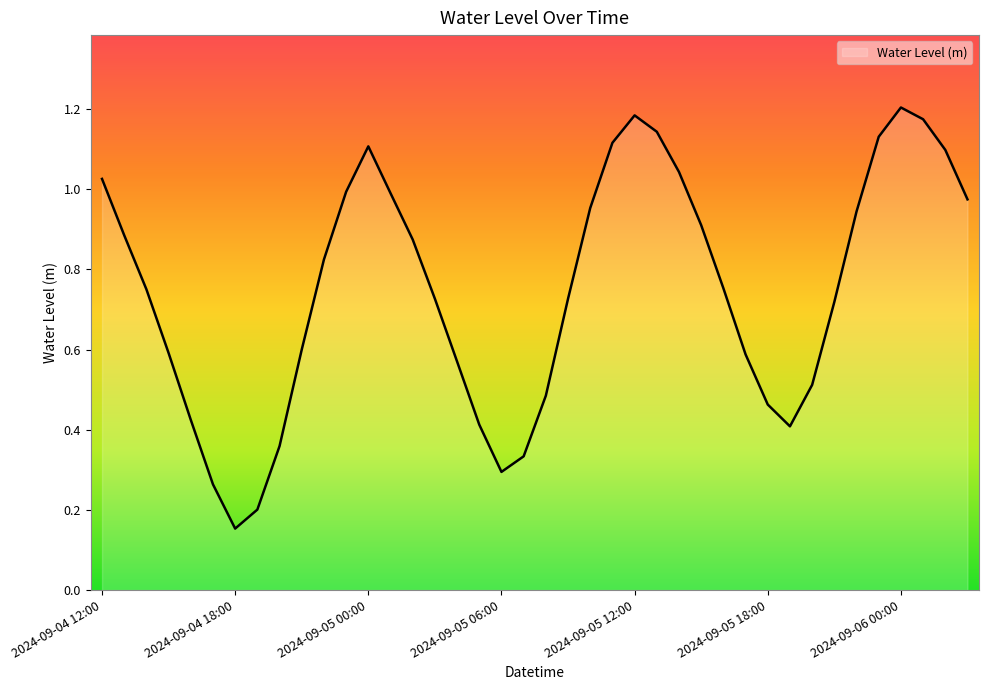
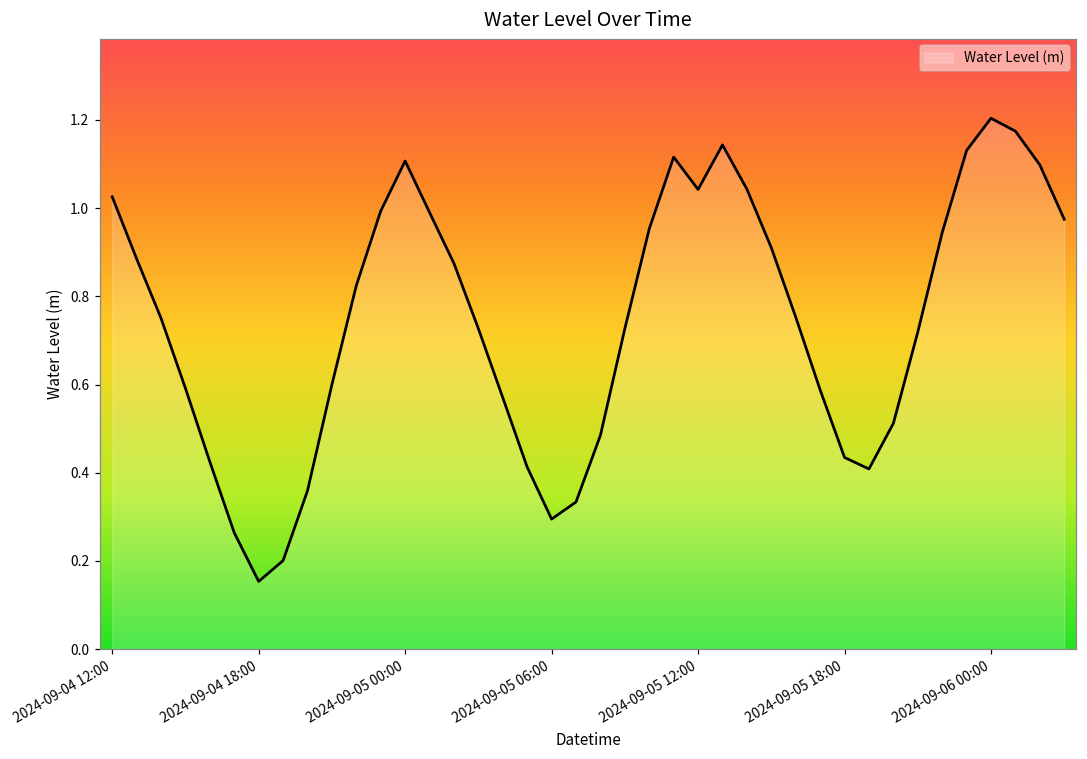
  {
    "2024-09-04 12:00": 1.03,
    "2024-09-04 18:00": 0.15,
    "2024-09-05 00:00": 1.11,
    "2024-09-05 06:00": 0.29,
-   "2024-09-05 12:00": 1.18,
-   "2024-09-05 18:00": 0.46,
+   "2024-09-05 12:00": 1.04,
+   "2024-09-05 18:00": 0.43,
    "2024-09-06 00:00": 1.20
  }
